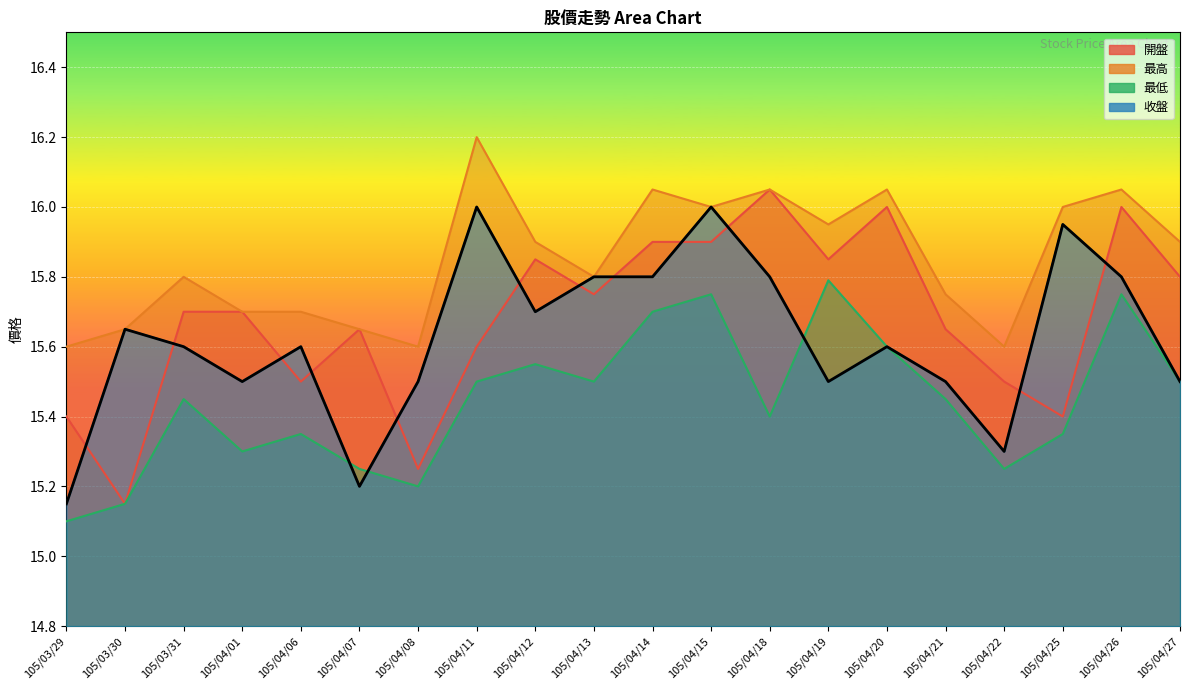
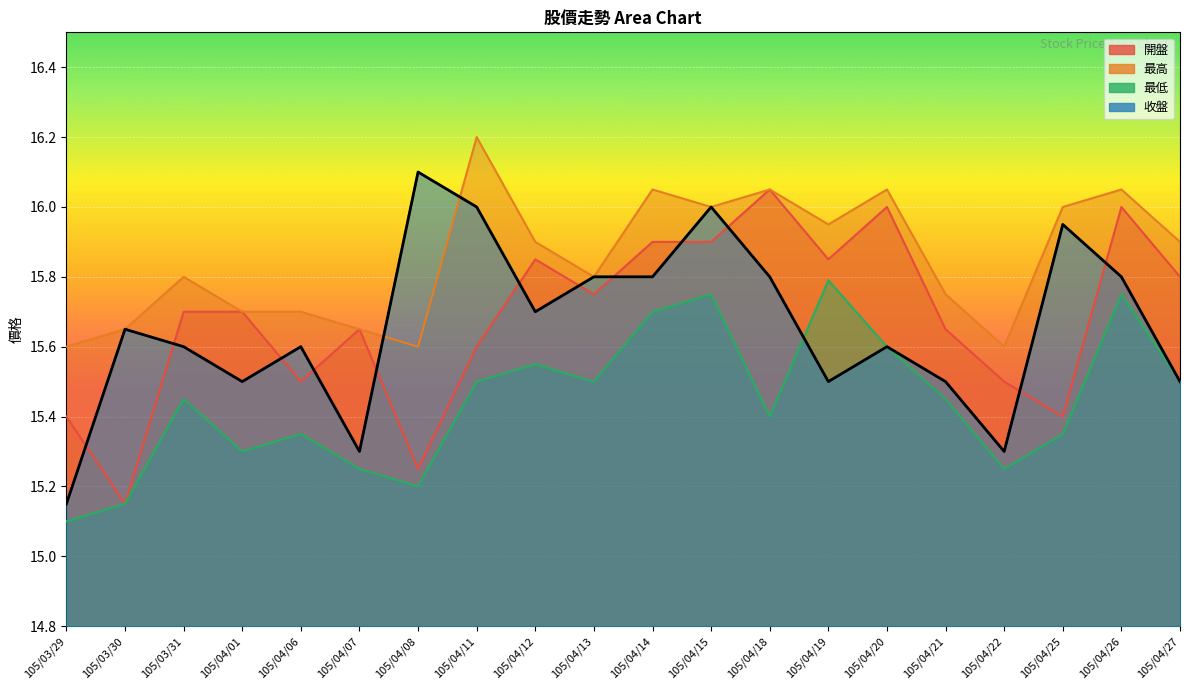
  {
    "最低": {
      "105/03/29": 15.1,
      "105/03/31": 15.45,
      "105/04/01": 15.3,
      "105/04/06": 15.35,
      "105/04/07": 15.25,
      "105/04/08": 15.2,
      "105/04/11": 15.5,
      "105/04/12": 15.55,
      "105/04/13": 15.5,
      "105/04/14": 15.7,
      "105/04/15": 15.75,
      "105/04/18": 15.4,
      "105/04/19": 15.79,
      "105/04/21": 15.45,
      "105/04/22": 15.25,
      "105/04/25": 15.35,
      "105/04/26": 15.75
    },
    "收盤": {
      "105/03/29": 15.15,
      "105/03/31": 15.6,
      "105/04/01": 15.5,
      "105/04/06": 15.6,
-     "105/04/07": 15.2,
-     "105/04/08": 15.5,
+     "105/04/07": 15.3,
+     "105/04/08": 16.1,
      "105/04/11": 16.0,
      "105/04/12": 15.7,
      "105/04/14": 15.8,
      "105/04/18": 15.8,
      "105/04/19": 15.5,
      "105/04/21": 15.5,
      "105/04/22": 15.3,
      "105/04/25": 15.95,
      "105/04/26": 15.8
    }
  }
